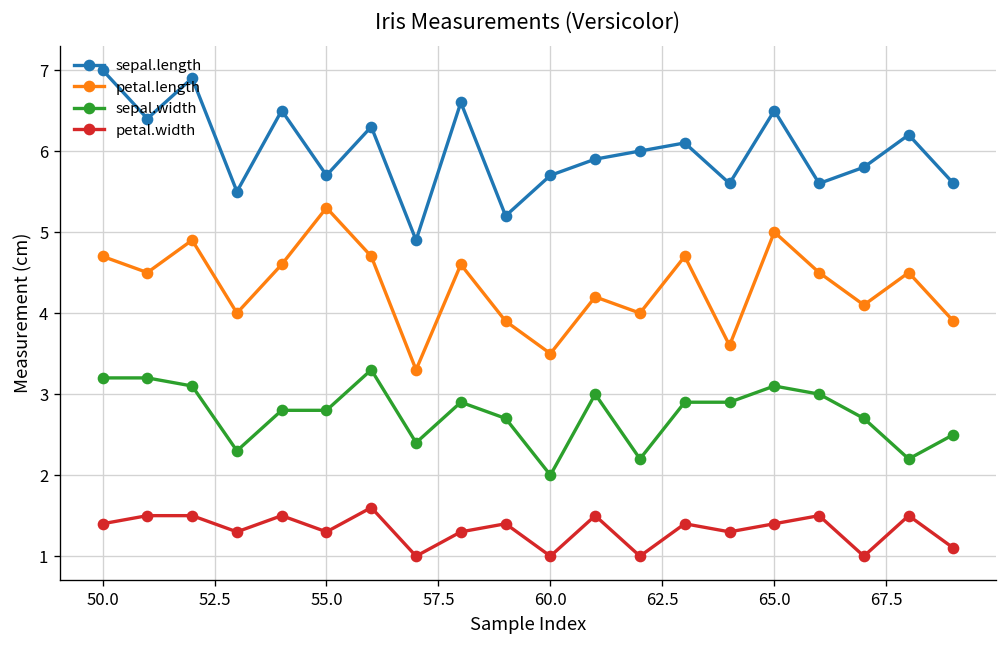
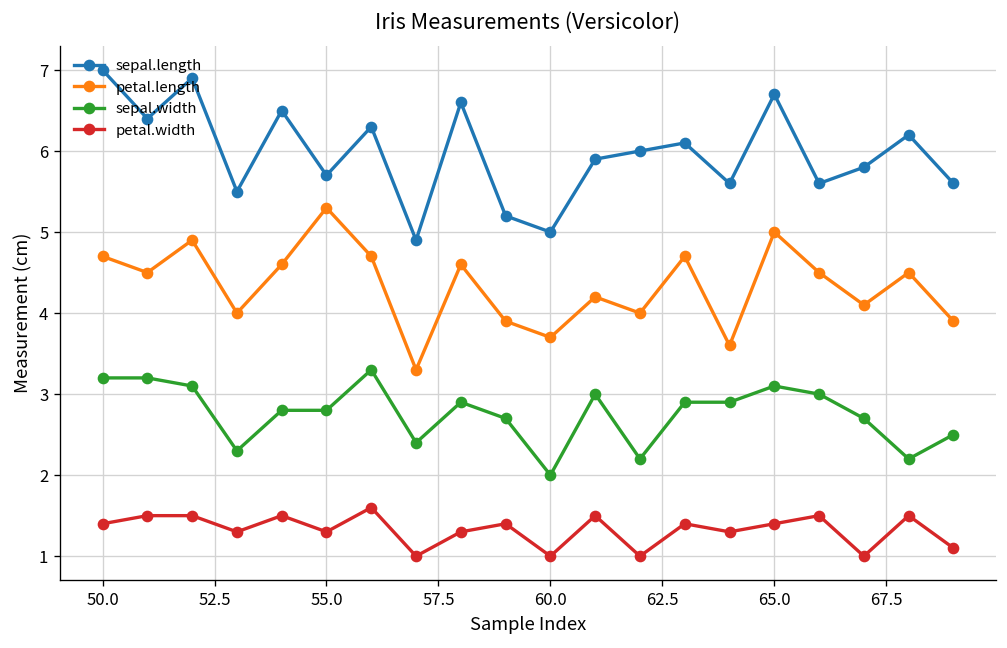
  {
    "sepal.length": {
      "50.0": 7.0,
      "55.0": 5.7,
-     "60.0": 5.7,
-     "65.0": 6.5
+     "60.0": 5.0,
+     "65.0": 6.7
    },
    "petal.length": {
      "50.0": 4.7,
      "55.0": 5.3,
-     "60.0": 3.5,
+     "60.0": 3.7,
      "65.0": 5.0
    },
    "sepal.width": {
      "50.0": 3.2,
      "55.0": 2.8,
      "60.0": 2.0,
      "65.0": 3.1
    },
    "petal.width": {
      "50.0": 1.4,
      "55.0": 1.3,
      "60.0": 1.0,
      "65.0": 1.4
    }
  }
